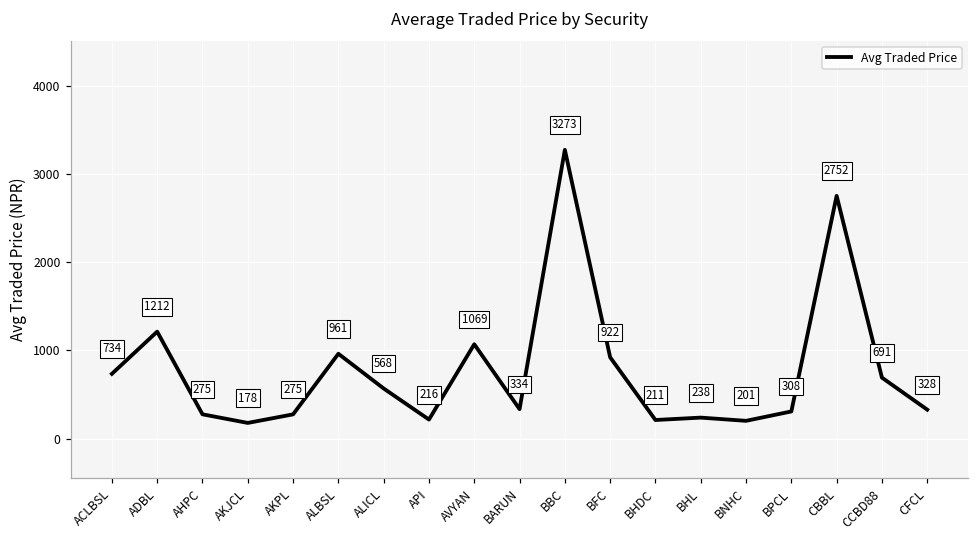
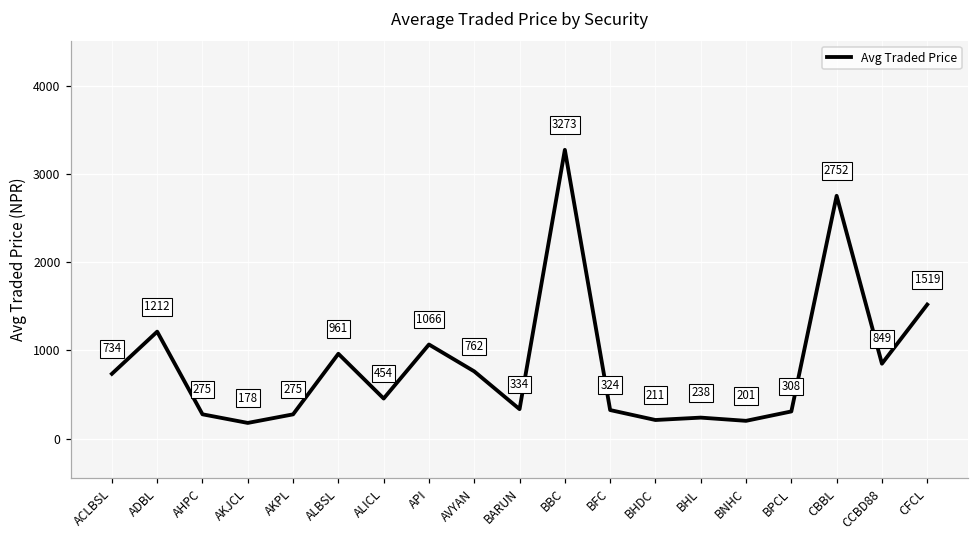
  {
-   "ALICL": 568,
-   "API": 216,
-   "AVYAN": 1069,
-   "BFC": 922,
-   "CCBD88": 691,
-   "CFCL": 328
+   "ALICL": 454,
+   "API": 1066,
+   "AVYAN": 762,
+   "BFC": 324,
+   "CCBD88": 849,
+   "CFCL": 1519
  }
